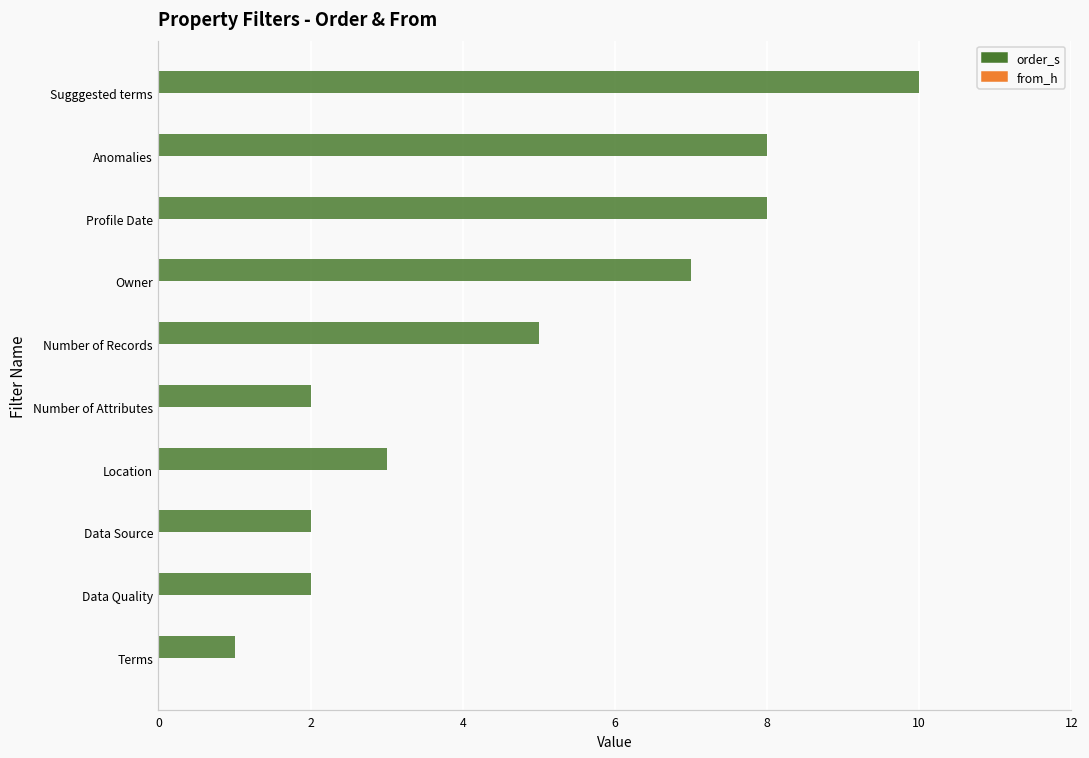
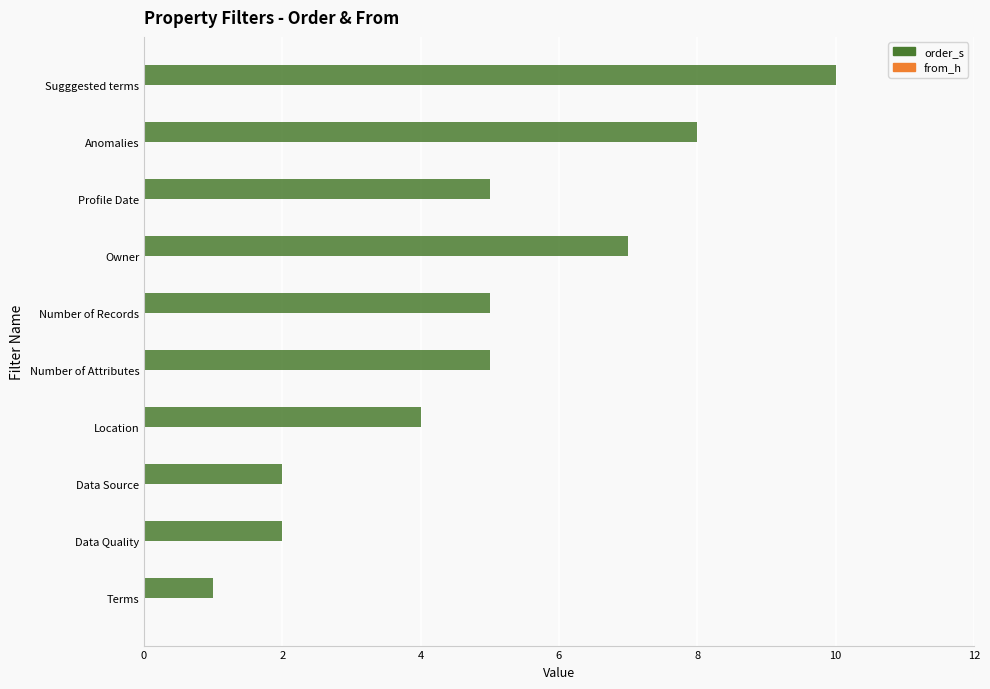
  {
    "order_s": {
      "Sugggested terms": 10,
      "Anomalies": 8,
-     "Profile Date": 8,
+     "Profile Date": 5,
      "Owner": 7,
      "Number of Records": 5,
-     "Number of Attributes": 2,
-     "Location": 3,
+     "Number of Attributes": 5,
+     "Location": 4,
      "Data Source": 2,
      "Data Quality": 2,
      "Terms": 1
    },
    "from_h": {
      "Sugggested terms": 0,
      "Anomalies": 0,
      "Profile Date": 0,
      "Owner": 0,
      "Number of Records": 0,
      "Number of Attributes": 0,
      "Location": 0,
      "Data Source": 0,
      "Data Quality": 0,
      "Terms": 0
    }
  }
